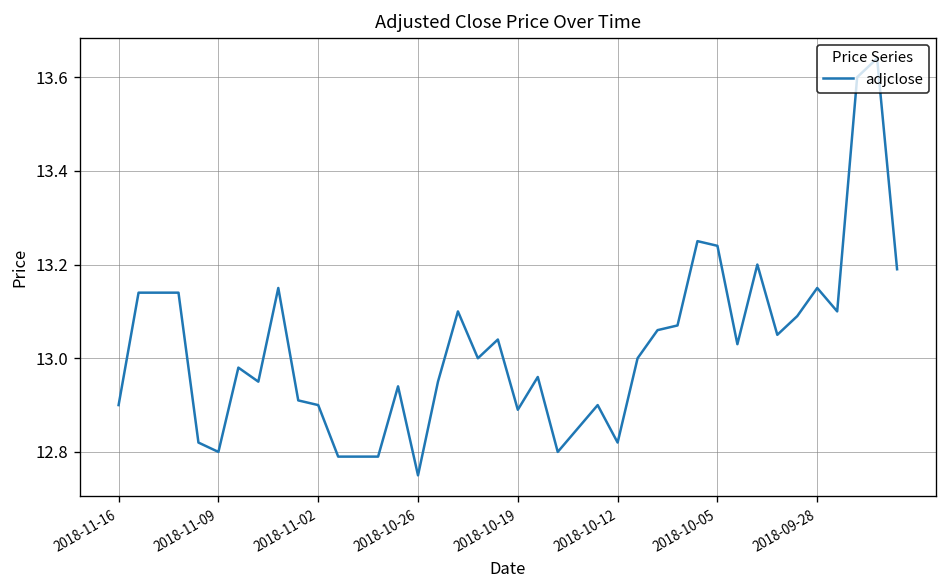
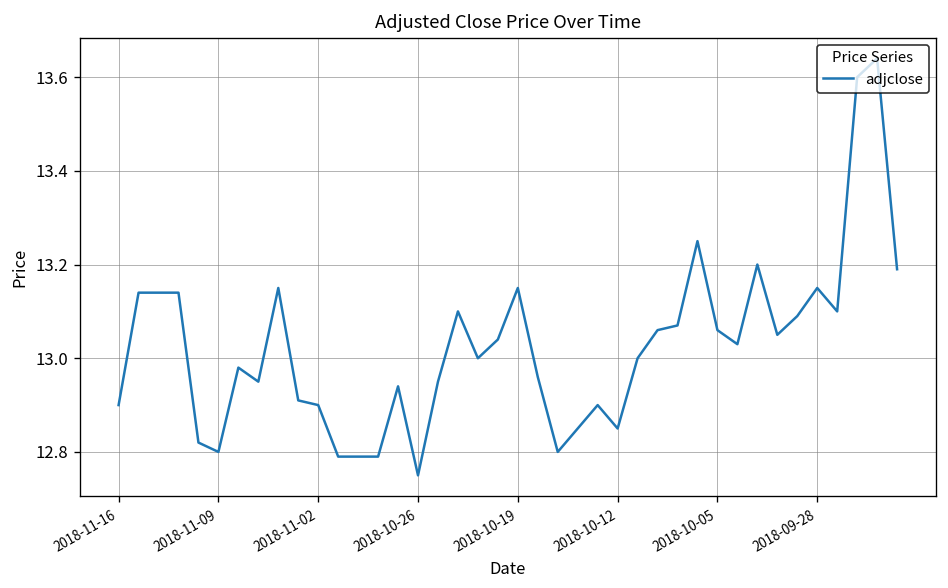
  {
    "2018-11-16": 12.90,
    "2018-11-09": 12.80,
    "2018-11-02": 12.90,
    "2018-10-26": 12.75,
-   "2018-10-19": 12.89,
-   "2018-10-12": 12.82,
-   "2018-10-05": 13.24,
+   "2018-10-19": 13.15,
+   "2018-10-12": 12.85,
+   "2018-10-05": 13.06,
    "2018-09-28": 13.15
  }
